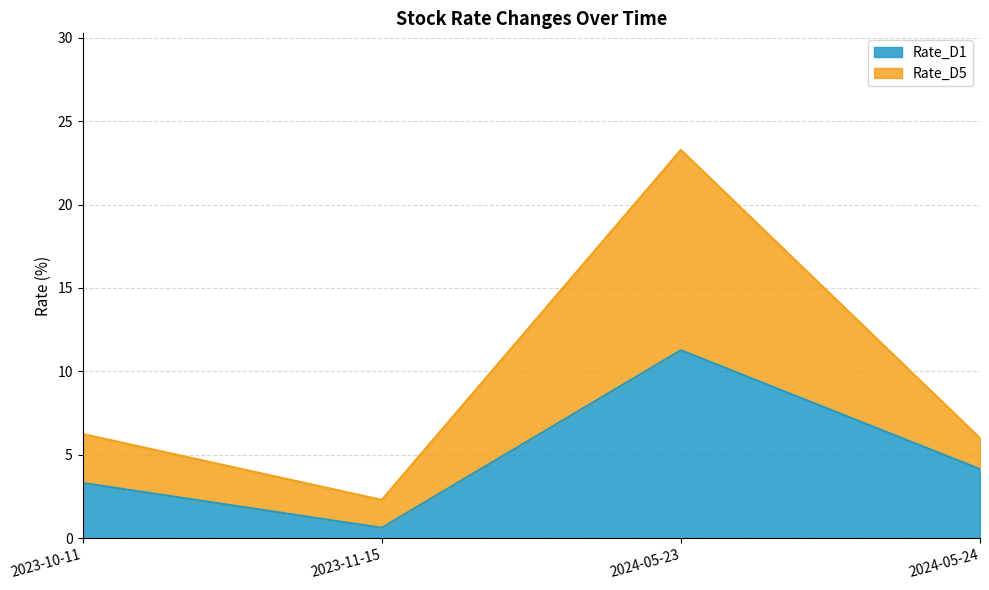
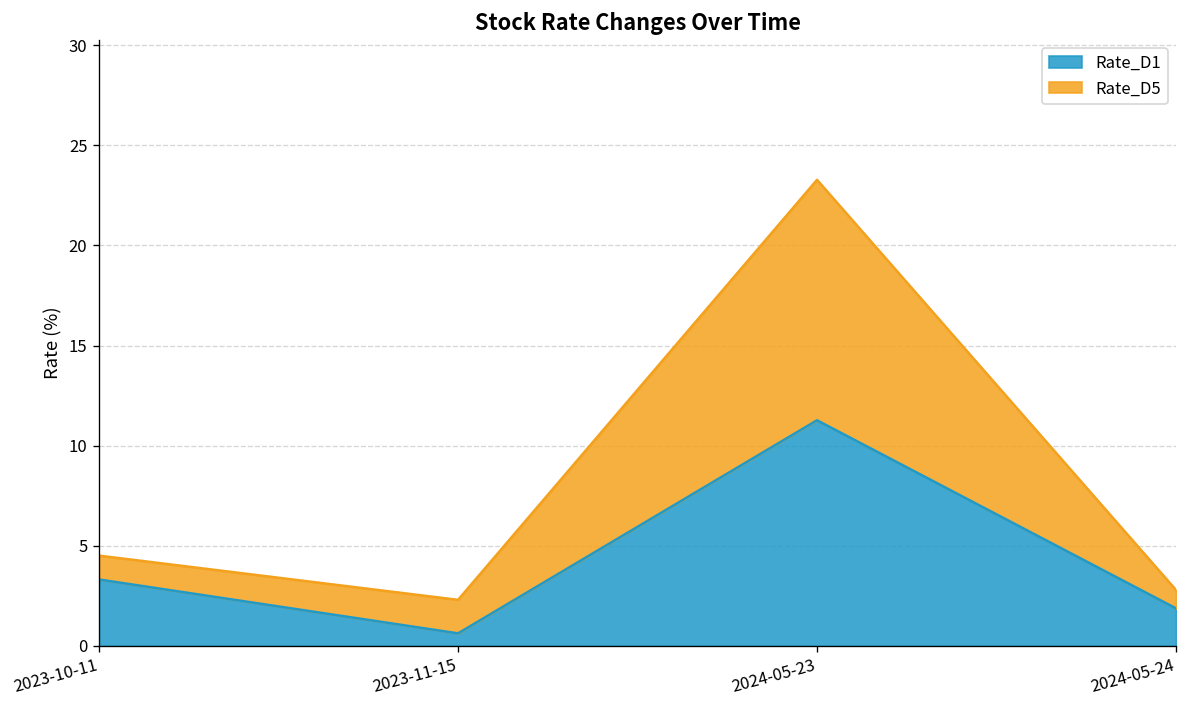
  {
    "Rate_D1": {
      "2023-10-11": 3.3,
      "2023-11-15": 0.6,
      "2024-05-23": 11.3,
-     "2024-05-24": 4.1
+     "2024-05-24": 1.9
    },
    "Rate_D5": {
-     "2023-10-11": 2.9,
+     "2023-10-11": 1.2,
      "2023-11-15": 1.7,
      "2024-05-23": 12.0,
-     "2024-05-24": 1.9
+     "2024-05-24": 0.9
    }
  }
